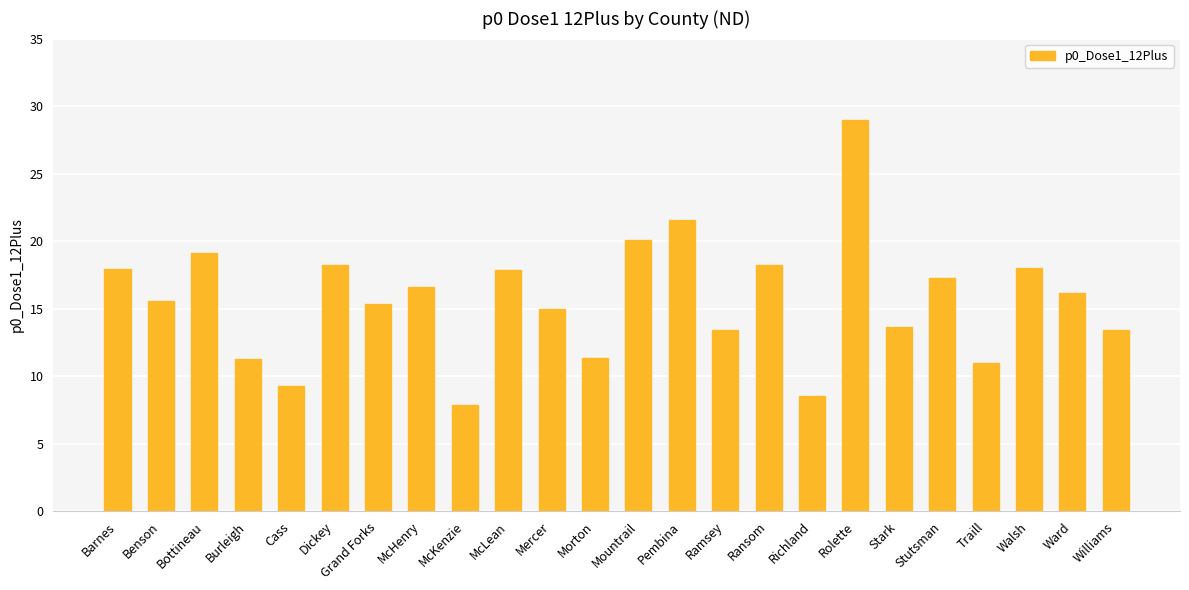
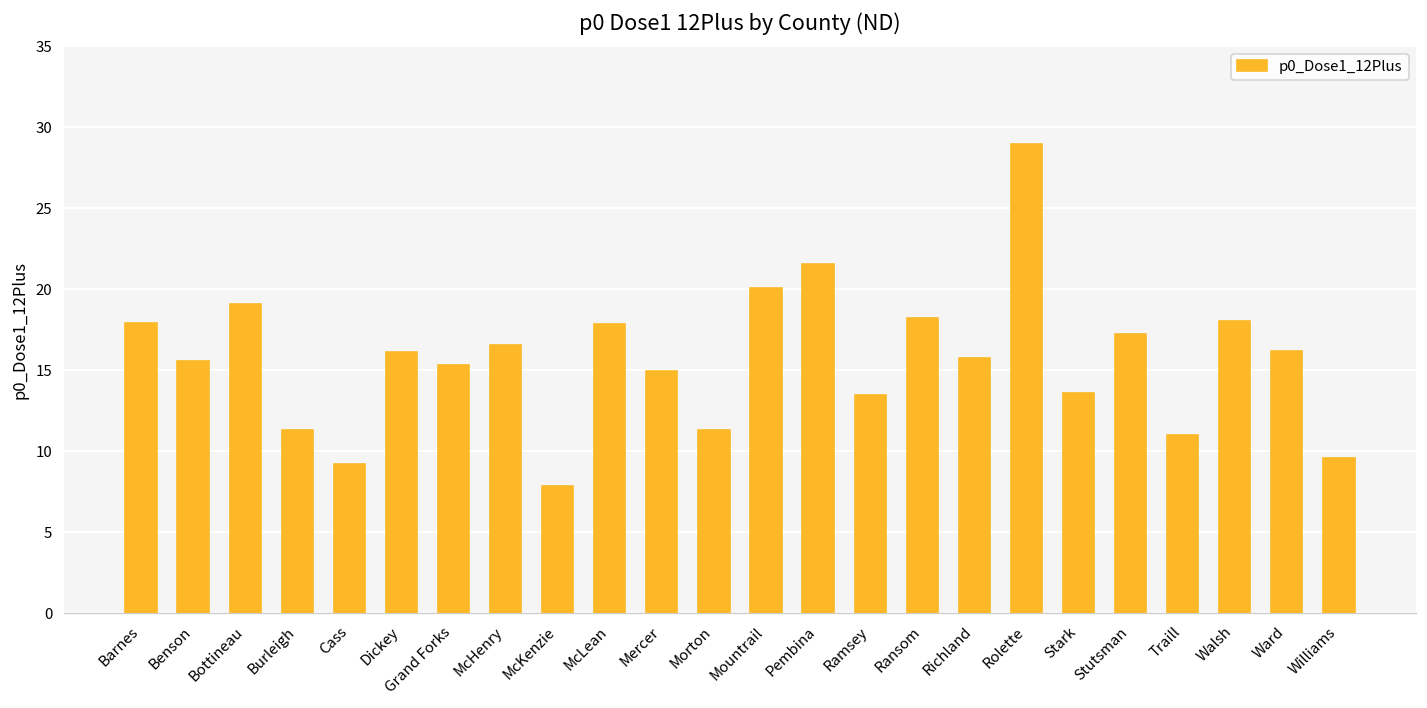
  {
    "Barnes": 17.9,
    "Benson": 15.6,
    "Bottineau": 19.1,
    "Burleigh": 11.3,
    "Cass": 9.3,
-   "Dickey": 18.3,
+   "Dickey": 16.2,
    "Grand Forks": 15.4,
    "McHenry": 16.6,
    "McKenzie": 7.9,
    "McLean": 17.8,
    "Mercer": 15.0,
    "Morton": 11.3,
    "Mountrail": 20.1,
    "Pembina": 21.6,
    "Ramsey": 13.5,
    "Ransom": 18.2,
-   "Richland": 8.5,
+   "Richland": 15.8,
    "Rolette": 28.9,
    "Stark": 13.6,
    "Stutsman": 17.3,
    "Traill": 11.0,
    "Walsh": 18.0,
    "Ward": 16.2,
-   "Williams": 13.4
+   "Williams": 9.6
  }
